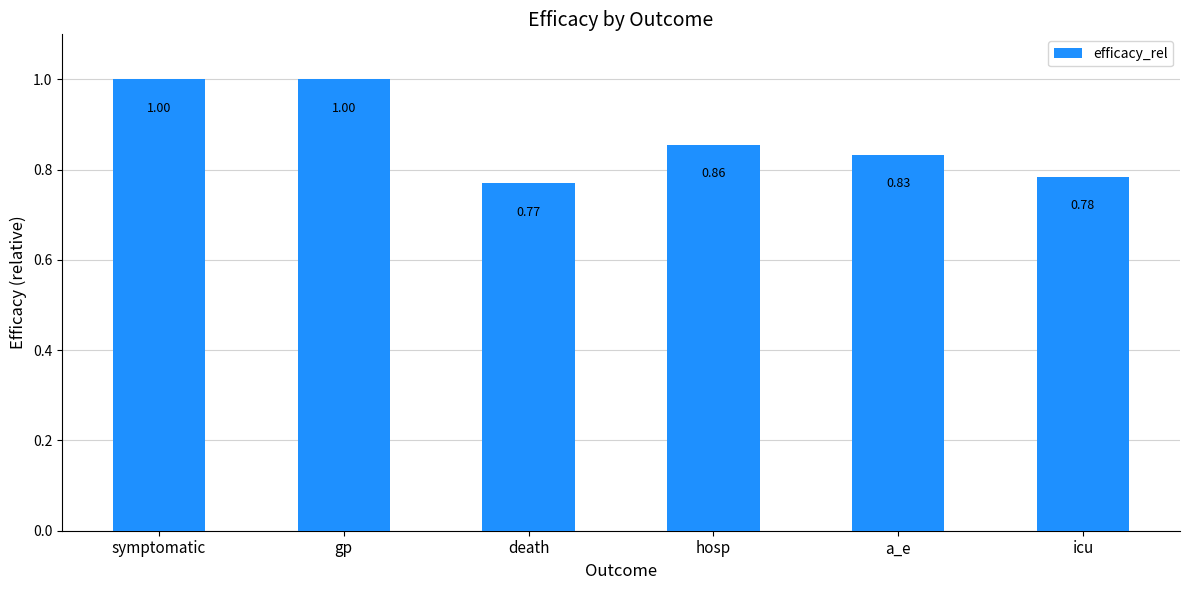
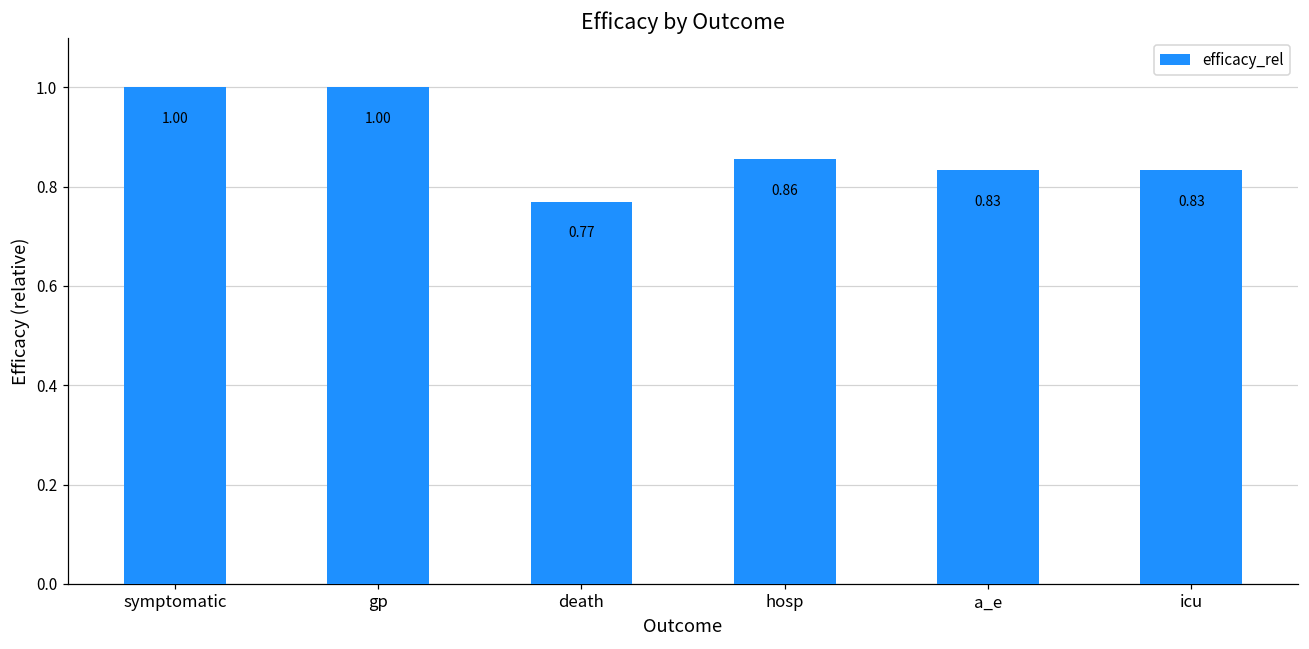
  {
    "symptomatic": 1.00,
    "gp": 1.00,
    "death": 0.77,
    "hosp": 0.86,
    "a_e": 0.83,
-   "icu": 0.78
+   "icu": 0.83
  }
